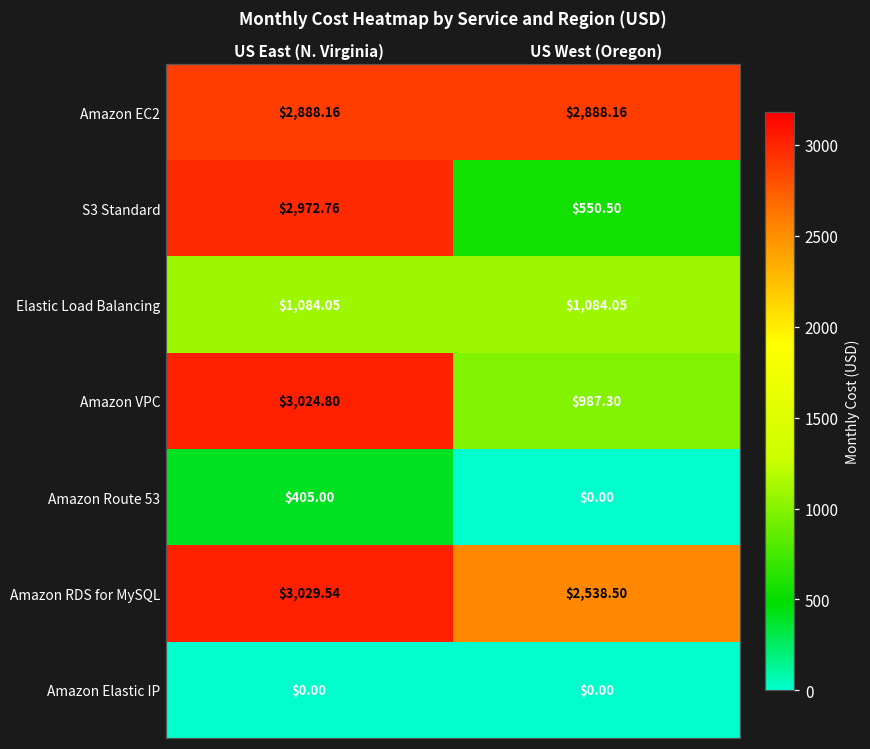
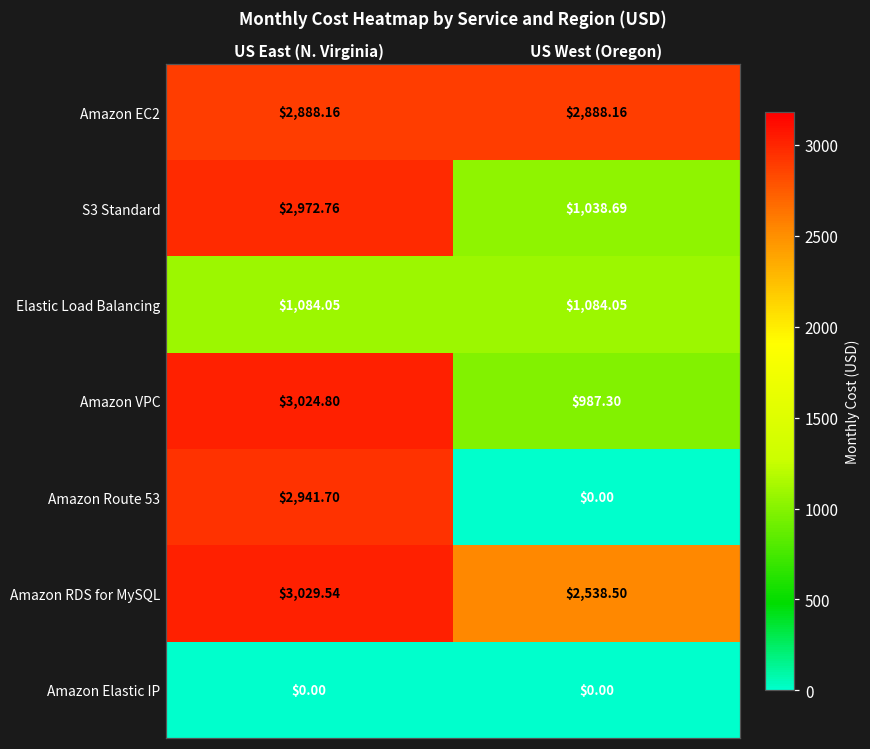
  {
    "Amazon EC2": {
      "US East (N. Virginia)": "$2,888.16",
      "US West (Oregon)": "$2,888.16"
    },
    "S3 Standard": {
      "US East (N. Virginia)": "$2,972.76",
-     "US West (Oregon)": "$550.50"
+     "US West (Oregon)": "$1,038.69"
    },
    "Elastic Load Balancing": {
      "US East (N. Virginia)": "$1,084.05",
      "US West (Oregon)": "$1,084.05"
    },
    "Amazon VPC": {
      "US East (N. Virginia)": "$3,024.80",
      "US West (Oregon)": "$987.30"
    },
    "Amazon Route 53": {
-     "US East (N. Virginia)": "$405.00",
+     "US East (N. Virginia)": "$2,941.70",
      "US West (Oregon)": "$0.00"
    },
    "Amazon RDS for MySQL": {
      "US East (N. Virginia)": "$3,029.54",
      "US West (Oregon)": "$2,538.50"
    },
    "Amazon Elastic IP": {
      "US East (N. Virginia)": "$0.00",
      "US West (Oregon)": "$0.00"
    }
  }
